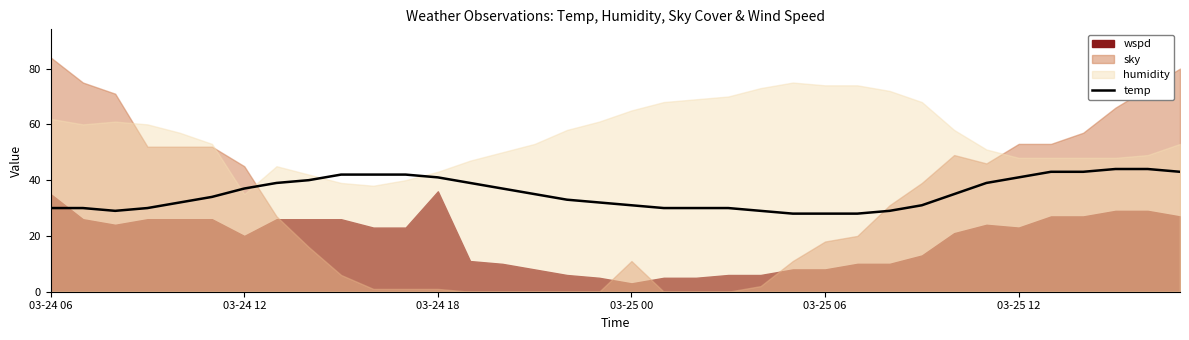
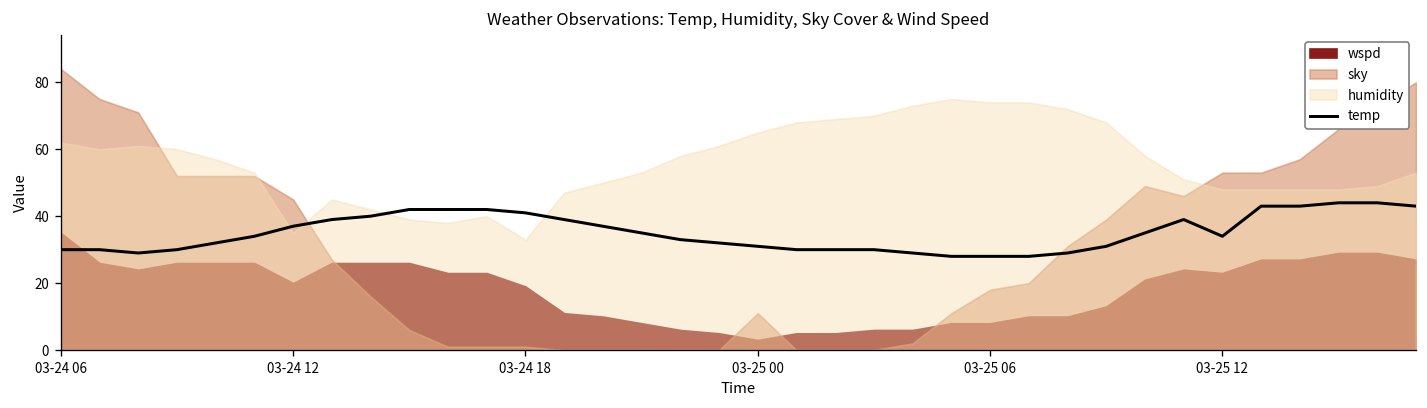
  {
    "temp": {
      "03-24 06": 30,
      "03-24 12": 37,
      "03-24 18": 41,
      "03-25 00": 31,
      "03-25 06": 28,
-     "03-25 12": 41
+     "03-25 12": 34
    },
    "wspd": {
      "03-24 06": 35,
      "03-24 12": 20,
-     "03-24 18": 36,
+     "03-24 18": 19,
      "03-25 00": 3,
      "03-25 06": 8,
      "03-25 12": 23
    },
    "sky": {
      "03-24 06": 84,
      "03-24 12": 45,
      "03-24 18": 1,
      "03-25 00": 11,
      "03-25 06": 18,
      "03-25 12": 53
    },
    "humidity": {
      "03-24 06": 62,
      "03-24 12": 35,
-     "03-24 18": 43,
+     "03-24 18": 33,
      "03-25 00": 65,
      "03-25 06": 74,
      "03-25 12": 48
    }
  }
